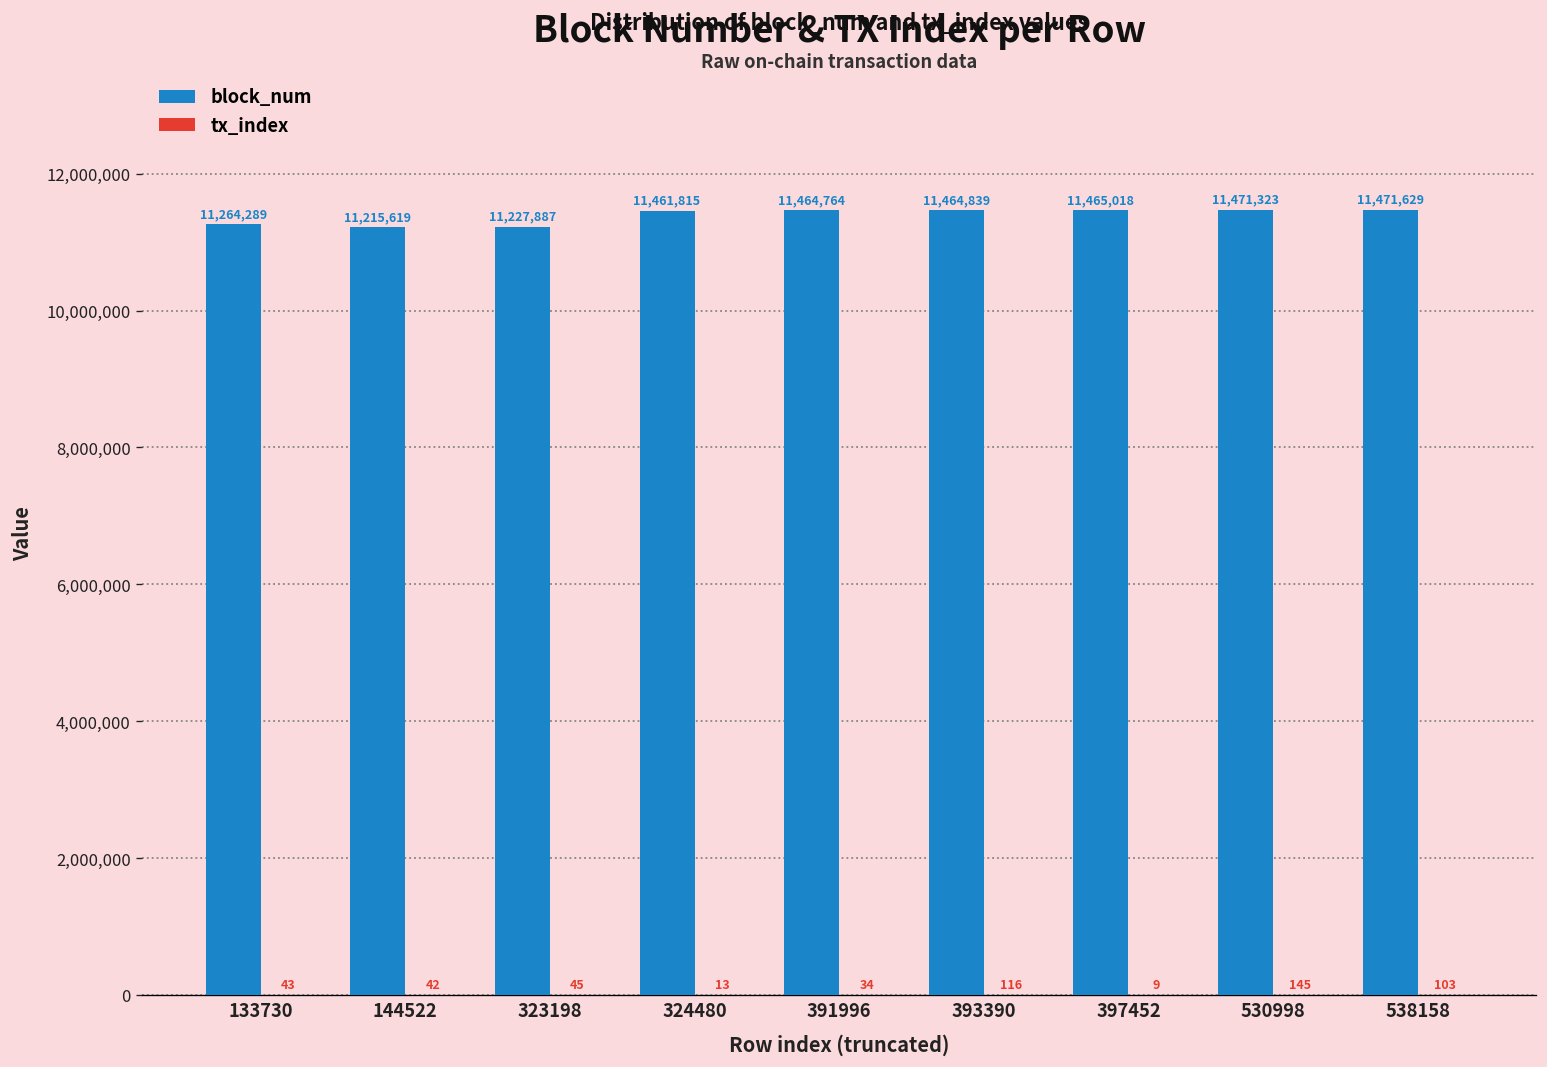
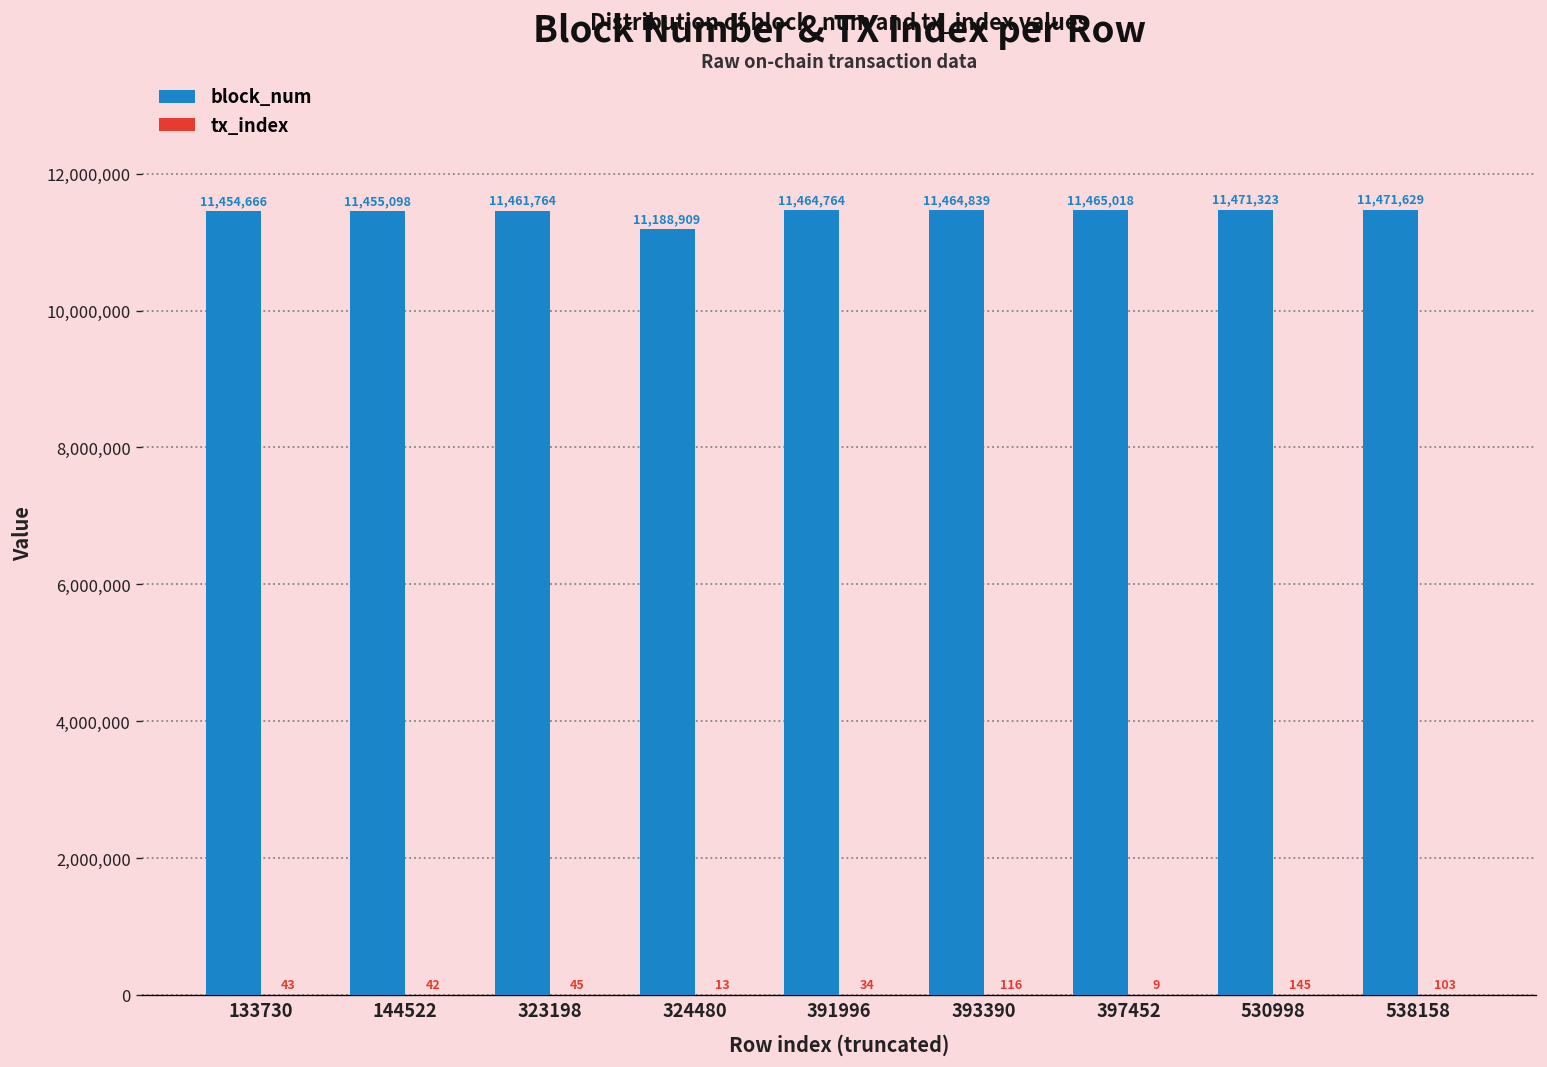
  {
    "block_num": {
-     "133730": "11,264,289",
-     "144522": "11,215,619",
-     "323198": "11,227,887",
-     "324480": "11,461,815",
+     "133730": "11,454,666",
+     "144522": "11,455,098",
+     "323198": "11,461,764",
+     "324480": "11,188,909",
      "391996": "11,464,764",
      "393390": "11,464,839",
      "397452": "11,465,018",
      "530998": "11,471,323",
      "538158": "11,471,629"
    },
    "tx_index": {
      "133730": "43",
      "144522": "42",
      "323198": "45",
      "324480": "13",
      "391996": "34",
      "393390": "116",
      "397452": "9",
      "530998": "145",
      "538158": "103"
    }
  }
